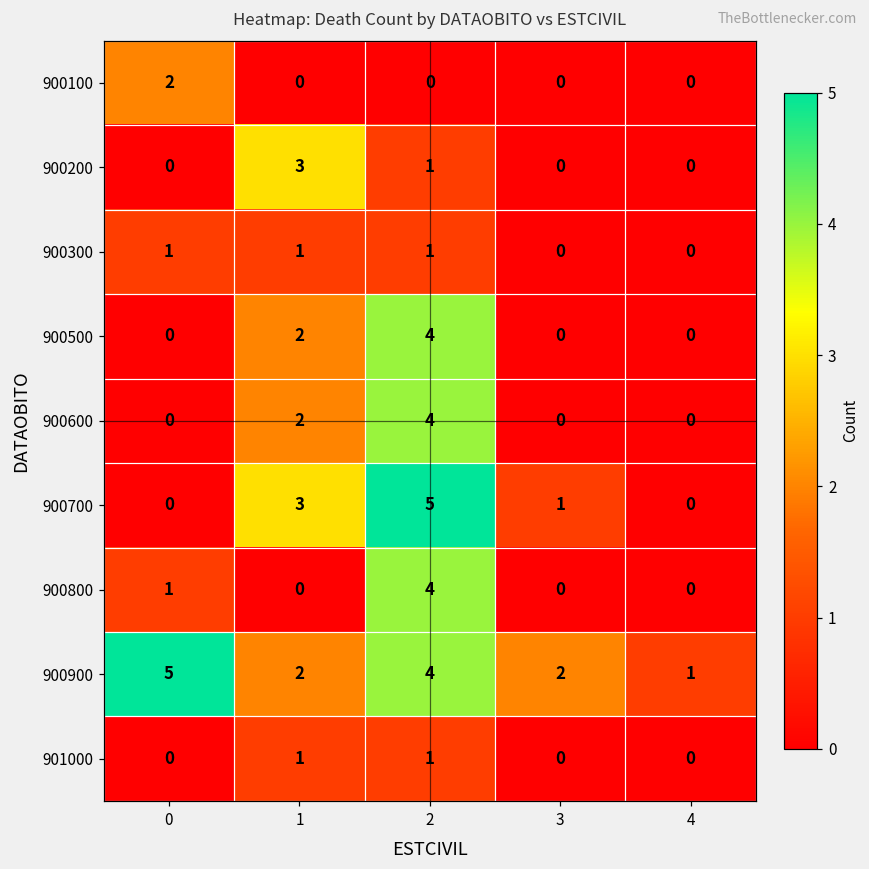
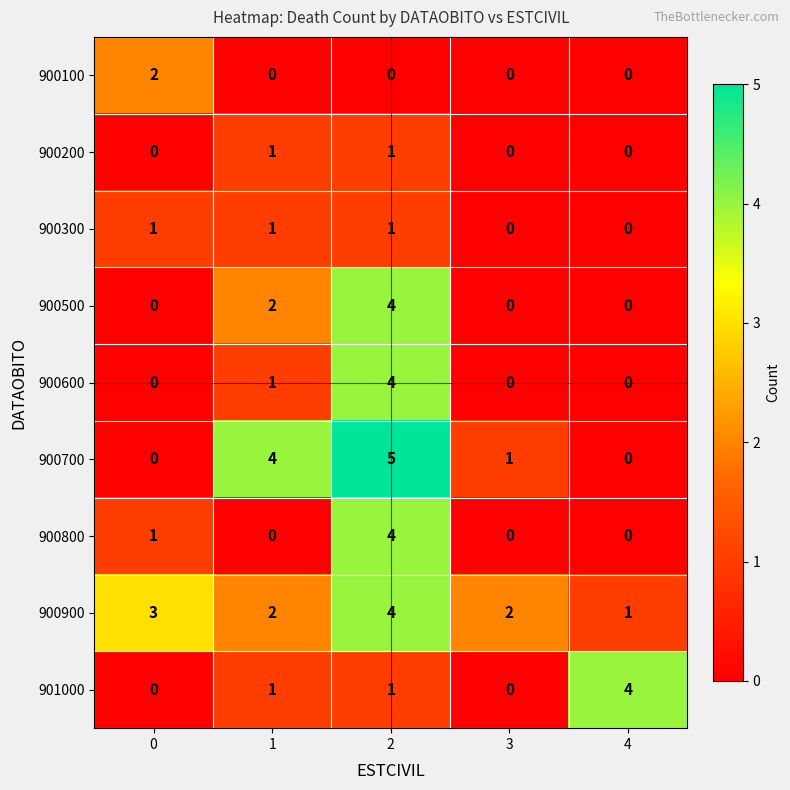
  {
    "900100": {
      "0": 2,
      "1": 0,
      "2": 0,
      "3": 0,
      "4": 0
    },
    "900200": {
      "0": 0,
-     "1": 3,
+     "1": 1,
      "2": 1,
      "3": 0,
      "4": 0
    },
    "900300": {
      "0": 1,
      "1": 1,
      "2": 1,
      "3": 0,
      "4": 0
    },
    "900500": {
      "0": 0,
      "1": 2,
      "2": 4,
      "3": 0,
      "4": 0
    },
    "900600": {
      "0": 0,
-     "1": 2,
+     "1": 1,
      "2": 4,
      "3": 0,
      "4": 0
    },
    "900700": {
      "0": 0,
-     "1": 3,
+     "1": 4,
      "2": 5,
      "3": 1,
      "4": 0
    },
    "900800": {
      "0": 1,
      "1": 0,
      "2": 4,
      "3": 0,
      "4": 0
    },
    "900900": {
-     "0": 5,
+     "0": 3,
      "1": 2,
      "2": 4,
      "3": 2,
      "4": 1
    },
    "901000": {
      "0": 0,
      "1": 1,
      "2": 1,
      "3": 0,
-     "4": 0
+     "4": 4
    }
  }
